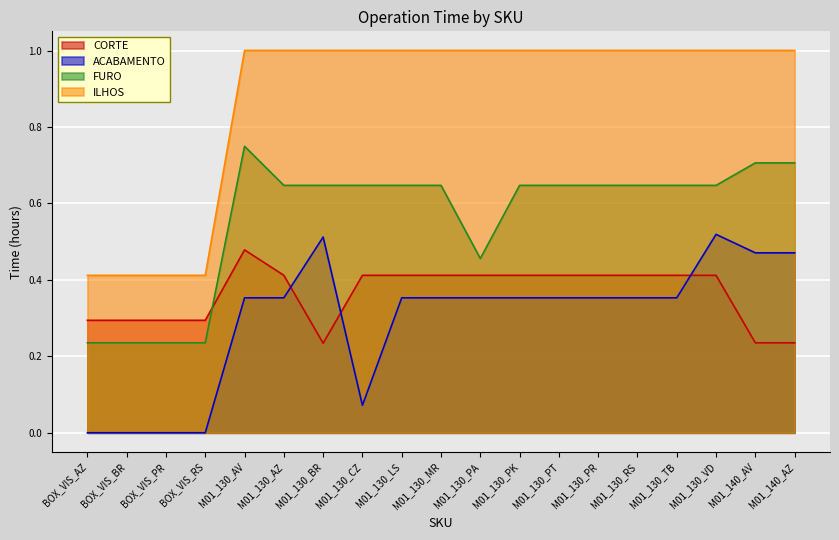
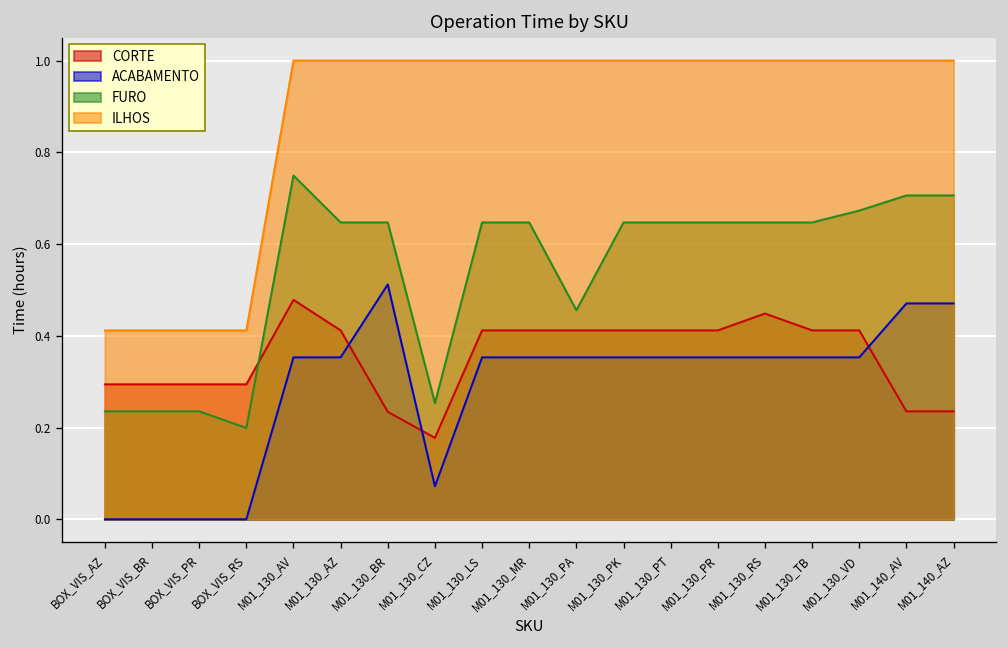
  {
    "CORTE": {
      "BOX_VIS_AZ": 0.29,
      "BOX_VIS_BR": 0.29,
      "BOX_VIS_PR": 0.29,
      "BOX_VIS_RS": 0.29,
      "M01_130_AV": 0.48,
      "M01_130_AZ": 0.41,
      "M01_130_BR": 0.23,
-     "M01_130_CZ": 0.41,
+     "M01_130_CZ": 0.18,
      "M01_130_LS": 0.41,
      "M01_130_MR": 0.41,
      "M01_130_PA": 0.41,
      "M01_130_PK": 0.41,
      "M01_130_PT": 0.41,
      "M01_130_PR": 0.41,
-     "M01_130_RS": 0.41,
+     "M01_130_RS": 0.45,
      "M01_130_TB": 0.41,
      "M01_130_VD": 0.41,
      "M01_140_AV": 0.24,
      "M01_140_AZ": 0.24
    },
    "ACABAMENTO": {
      "BOX_VIS_AZ": 0.00,
      "BOX_VIS_BR": 0.00,
      "BOX_VIS_PR": 0.00,
      "BOX_VIS_RS": 0.00,
      "M01_130_AV": 0.35,
      "M01_130_AZ": 0.35,
      "M01_130_BR": 0.51,
      "M01_130_CZ": 0.07,
      "M01_130_LS": 0.35,
      "M01_130_MR": 0.35,
      "M01_130_PA": 0.35,
      "M01_130_PK": 0.35,
      "M01_130_PT": 0.35,
      "M01_130_PR": 0.35,
      "M01_130_RS": 0.35,
      "M01_130_TB": 0.35,
-     "M01_130_VD": 0.52,
+     "M01_130_VD": 0.35,
      "M01_140_AV": 0.47,
      "M01_140_AZ": 0.47
    },
    "FURO": {
      "BOX_VIS_AZ": 0.24,
      "BOX_VIS_BR": 0.24,
      "BOX_VIS_PR": 0.24,
-     "BOX_VIS_RS": 0.24,
+     "BOX_VIS_RS": 0.20,
      "M01_130_AV": 0.75,
      "M01_130_AZ": 0.65,
      "M01_130_BR": 0.65,
-     "M01_130_CZ": 0.65,
+     "M01_130_CZ": 0.25,
      "M01_130_LS": 0.65,
      "M01_130_MR": 0.65,
      "M01_130_PA": 0.46,
      "M01_130_PK": 0.65,
      "M01_130_PT": 0.65,
      "M01_130_PR": 0.65,
      "M01_130_RS": 0.65,
      "M01_130_TB": 0.65,
-     "M01_130_VD": 0.65,
+     "M01_130_VD": 0.67,
      "M01_140_AV": 0.71,
      "M01_140_AZ": 0.71
    },
    "ILHOS": {
      "BOX_VIS_AZ": 0.41,
      "BOX_VIS_BR": 0.41,
      "BOX_VIS_PR": 0.41,
      "BOX_VIS_RS": 0.41,
      "M01_130_AV": 1.00,
      "M01_130_AZ": 1.00,
      "M01_130_BR": 1.00,
      "M01_130_CZ": 1.00,
      "M01_130_LS": 1.00,
      "M01_130_MR": 1.00,
      "M01_130_PA": 1.00,
      "M01_130_PK": 1.00,
      "M01_130_PT": 1.00,
      "M01_130_PR": 1.00,
      "M01_130_RS": 1.00,
      "M01_130_TB": 1.00,
      "M01_130_VD": 1.00,
      "M01_140_AV": 1.00,
      "M01_140_AZ": 1.00
    }
  }
